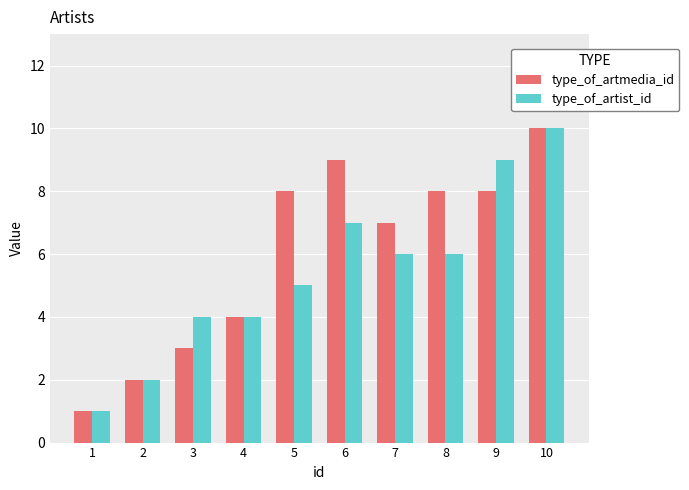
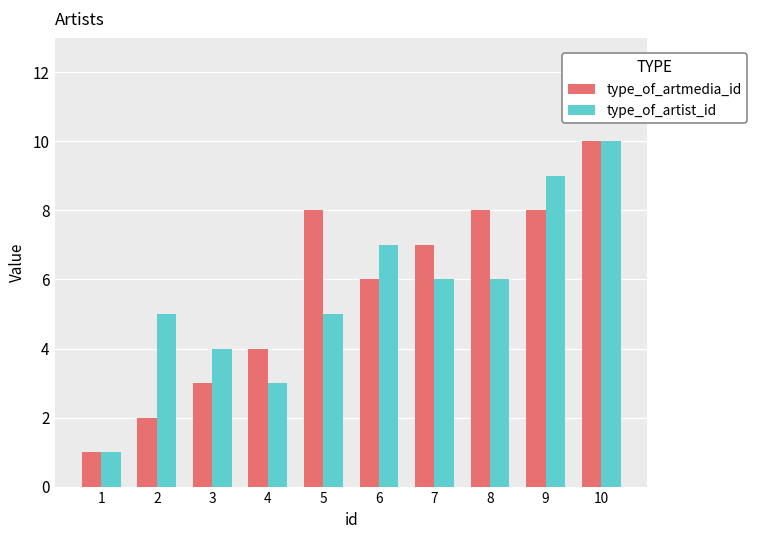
  {
    "type_of_artmedia_id": {
      "1": 1,
      "2": 2,
      "3": 3,
      "4": 4,
      "5": 8,
-     "6": 9,
+     "6": 6,
      "7": 7,
      "8": 8,
      "9": 8,
      "10": 10
    },
    "type_of_artist_id": {
      "1": 1,
-     "2": 2,
+     "2": 5,
      "3": 4,
-     "4": 4,
+     "4": 3,
      "5": 5,
      "6": 7,
      "7": 6,
      "8": 6,
      "9": 9,
      "10": 10
    }
  }
